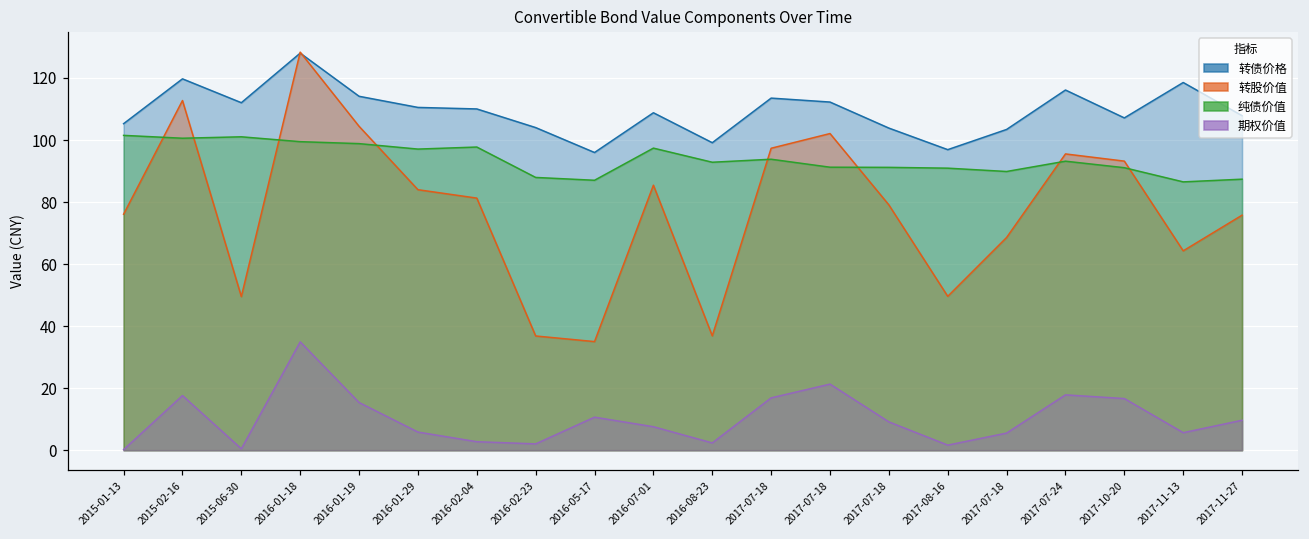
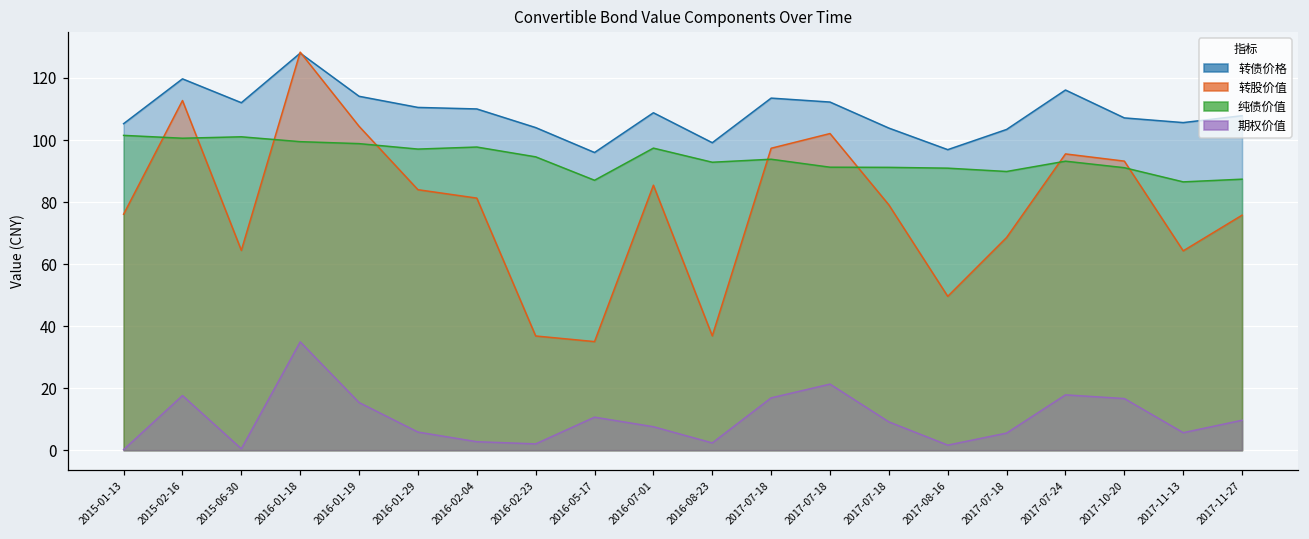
  {
    "转债价格": {
      "2015-01-13": 105,
      "2015-02-16": 120,
      "2015-06-30": 112,
      "2016-01-19": 114,
      "2016-01-29": 111,
      "2016-02-04": 110,
      "2016-02-23": 104,
      "2016-05-17": 96,
      "2016-07-01": 109,
      "2016-08-23": 99,
      "2017-08-16": 97,
      "2017-07-24": 116,
      "2017-10-20": 107,
-     "2017-11-13": 119
+     "2017-11-13": 106
    },
    "转股价值": {
      "2015-01-13": 76,
      "2015-02-16": 113,
-     "2015-06-30": 50,
+     "2015-06-30": 64,
      "2016-01-19": 104,
      "2016-01-29": 84,
      "2016-02-04": 81,
      "2016-02-23": 37,
      "2016-05-17": 35,
      "2016-07-01": 85,
      "2016-08-23": 37,
      "2017-08-16": 50,
      "2017-07-24": 96,
      "2017-10-20": 93,
      "2017-11-13": 64,
      "2017-11-27": 76
    },
    "纯债价值": {
      "2015-01-13": 101,
      "2015-02-16": 101,
      "2015-06-30": 101,
      "2016-01-18": 99,
      "2016-01-19": 99,
      "2016-01-29": 97,
      "2016-02-04": 98,
-     "2016-02-23": 88,
+     "2016-02-23": 95,
      "2016-05-17": 87,
      "2016-07-01": 97,
      "2016-08-23": 93,
      "2017-08-16": 91,
      "2017-07-24": 93,
      "2017-10-20": 91,
      "2017-11-13": 87,
      "2017-11-27": 87
    },
    "期权价值": {
      "2015-01-13": 0,
      "2015-02-16": 18,
      "2015-06-30": 0,
      "2016-01-18": 35,
      "2016-01-19": 15,
      "2016-01-29": 6,
      "2016-02-04": 3,
      "2016-02-23": 2,
      "2016-05-17": 11,
      "2016-07-01": 8,
      "2016-08-23": 2,
      "2017-08-16": 2,
      "2017-07-24": 18,
      "2017-10-20": 17,
      "2017-11-13": 6,
      "2017-11-27": 10
    }
  }
